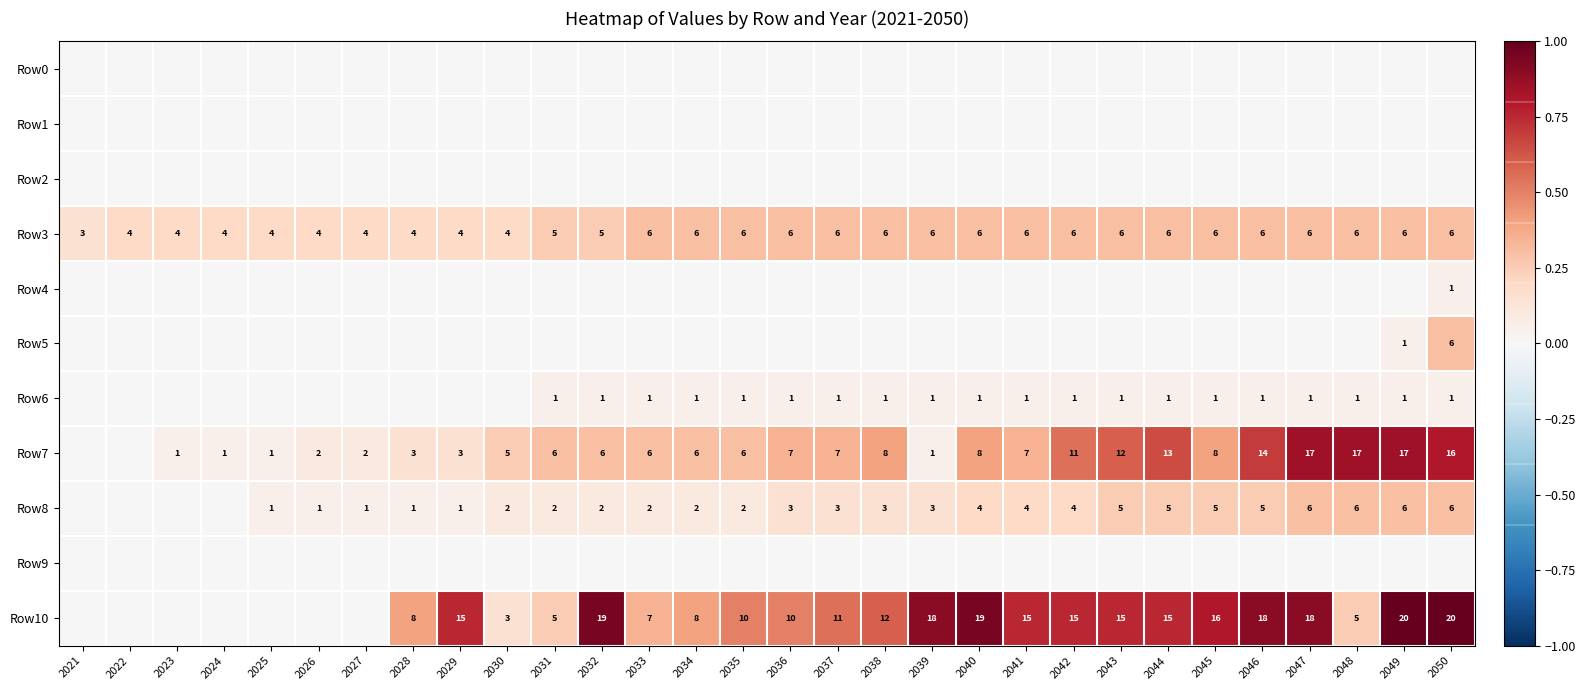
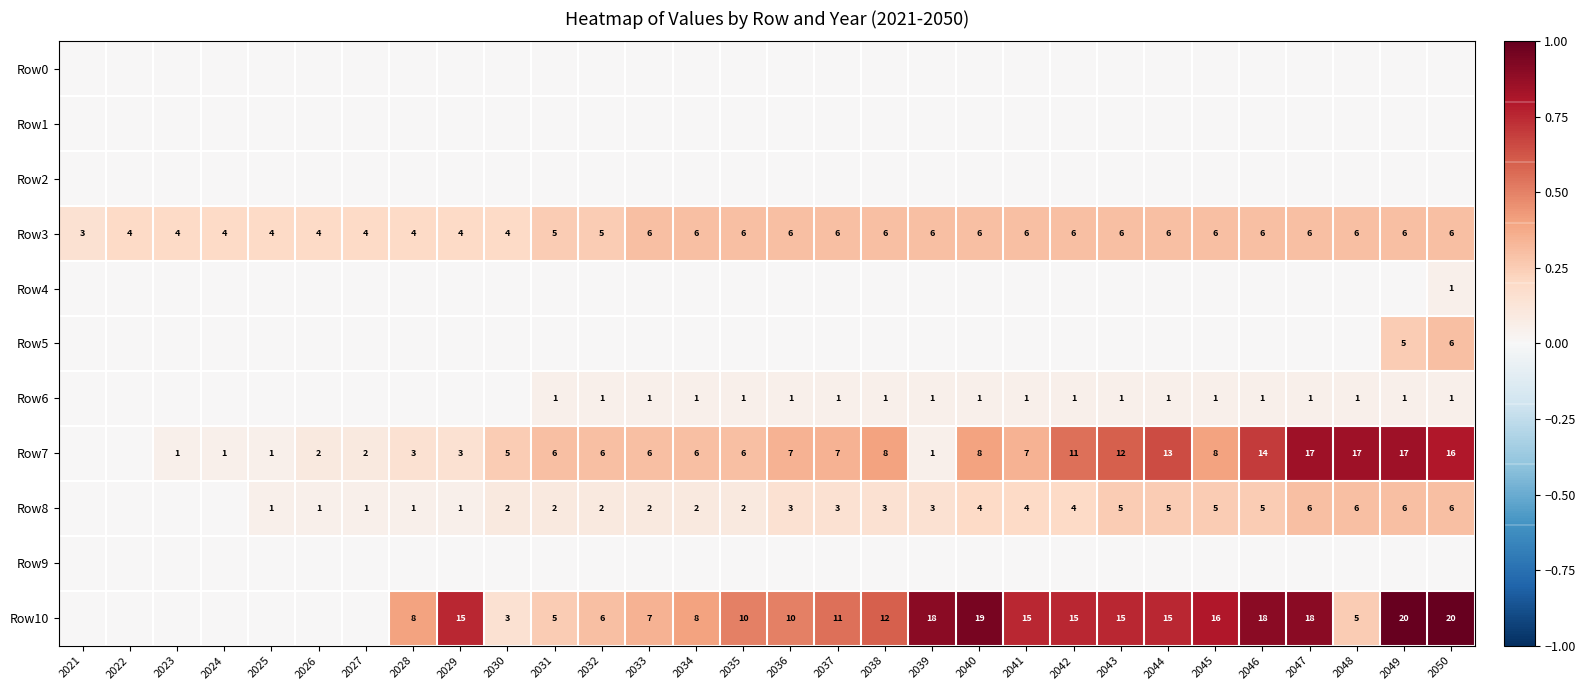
  {
    "Row3": {
      "2021": 3,
      "2022": 4,
      "2023": 4,
      "2024": 4,
      "2025": 4,
      "2026": 4,
      "2027": 4,
      "2028": 4,
      "2029": 4,
      "2030": 4,
      "2031": 5,
      "2032": 5,
      "2033": 6,
      "2034": 6,
      "2035": 6,
      "2036": 6,
      "2037": 6,
      "2038": 6,
      "2039": 6,
      "2040": 6,
      "2041": 6,
      "2042": 6,
      "2043": 6,
      "2044": 6,
      "2045": 6,
      "2046": 6,
      "2047": 6,
      "2048": 6,
      "2049": 6,
      "2050": 6
    },
    "Row4": {
      "2050": 1
    },
    "Row5": {
-     "2049": 1,
+     "2049": 5,
      "2050": 6
    },
    "Row6": {
      "2031": 1,
      "2032": 1,
      "2033": 1,
      "2034": 1,
      "2035": 1,
      "2036": 1,
      "2037": 1,
      "2038": 1,
      "2039": 1,
      "2040": 1,
      "2041": 1,
      "2042": 1,
      "2043": 1,
      "2044": 1,
      "2045": 1,
      "2046": 1,
      "2047": 1,
      "2048": 1,
      "2049": 1,
      "2050": 1
    },
    "Row7": {
      "2023": 1,
      "2024": 1,
      "2025": 1,
      "2026": 2,
      "2027": 2,
      "2028": 3,
      "2029": 3,
      "2030": 5,
      "2031": 6,
      "2032": 6,
      "2033": 6,
      "2034": 6,
      "2035": 6,
      "2036": 7,
      "2037": 7,
      "2038": 8,
      "2039": 1,
      "2040": 8,
      "2041": 7,
      "2042": 11,
      "2043": 12,
      "2044": 13,
      "2045": 8,
      "2046": 14,
      "2047": 17,
      "2048": 17,
      "2049": 17,
      "2050": 16
    },
    "Row8": {
      "2025": 1,
      "2026": 1,
      "2027": 1,
      "2028": 1,
      "2029": 1,
      "2030": 2,
      "2031": 2,
      "2032": 2,
      "2033": 2,
      "2034": 2,
      "2035": 2,
      "2036": 3,
      "2037": 3,
      "2038": 3,
      "2039": 3,
      "2040": 4,
      "2041": 4,
      "2042": 4,
      "2043": 5,
      "2044": 5,
      "2045": 5,
      "2046": 5,
      "2047": 6,
      "2048": 6,
      "2049": 6,
      "2050": 6
    },
    "Row10": {
      "2028": 8,
      "2029": 15,
      "2030": 3,
      "2031": 5,
-     "2032": 19,
+     "2032": 6,
      "2033": 7,
      "2034": 8,
      "2035": 10,
      "2036": 10,
      "2037": 11,
      "2038": 12,
      "2039": 18,
      "2040": 19,
      "2041": 15,
      "2042": 15,
      "2043": 15,
      "2044": 15,
      "2045": 16,
      "2046": 18,
      "2047": 18,
      "2048": 5,
      "2049": 20,
      "2050": 20
    }
  }
